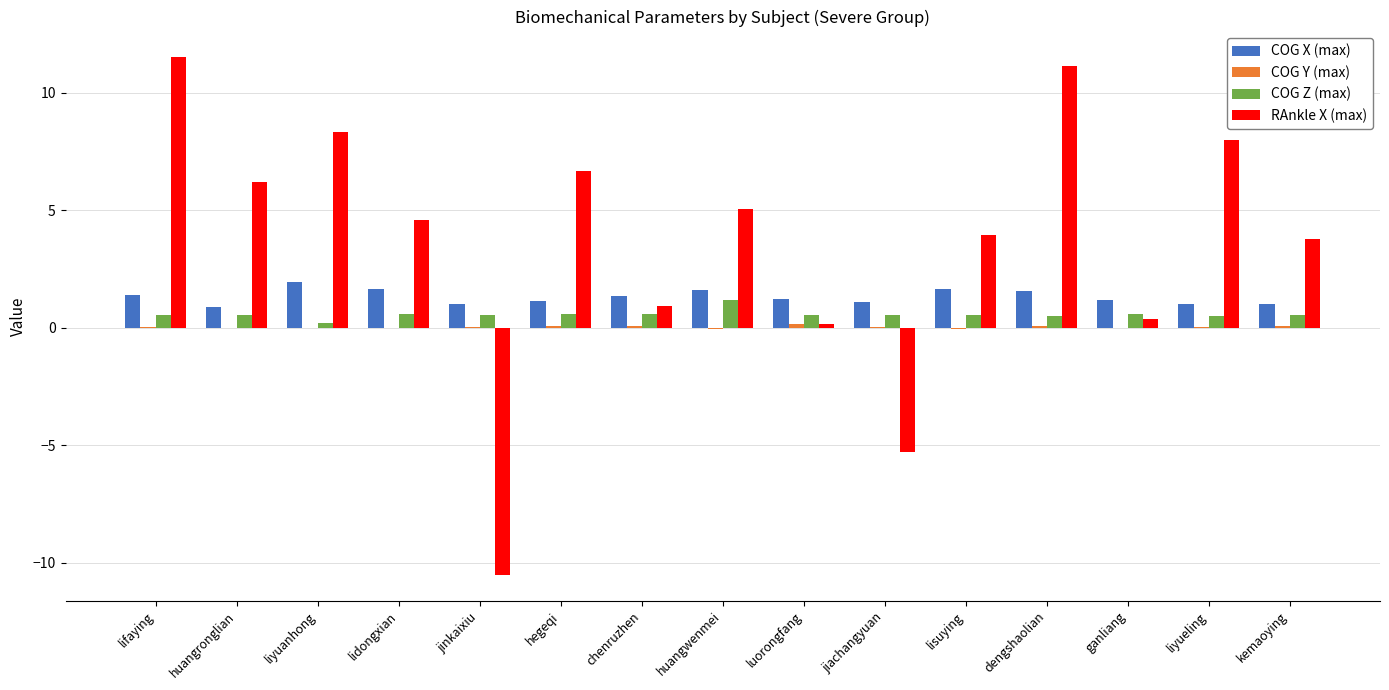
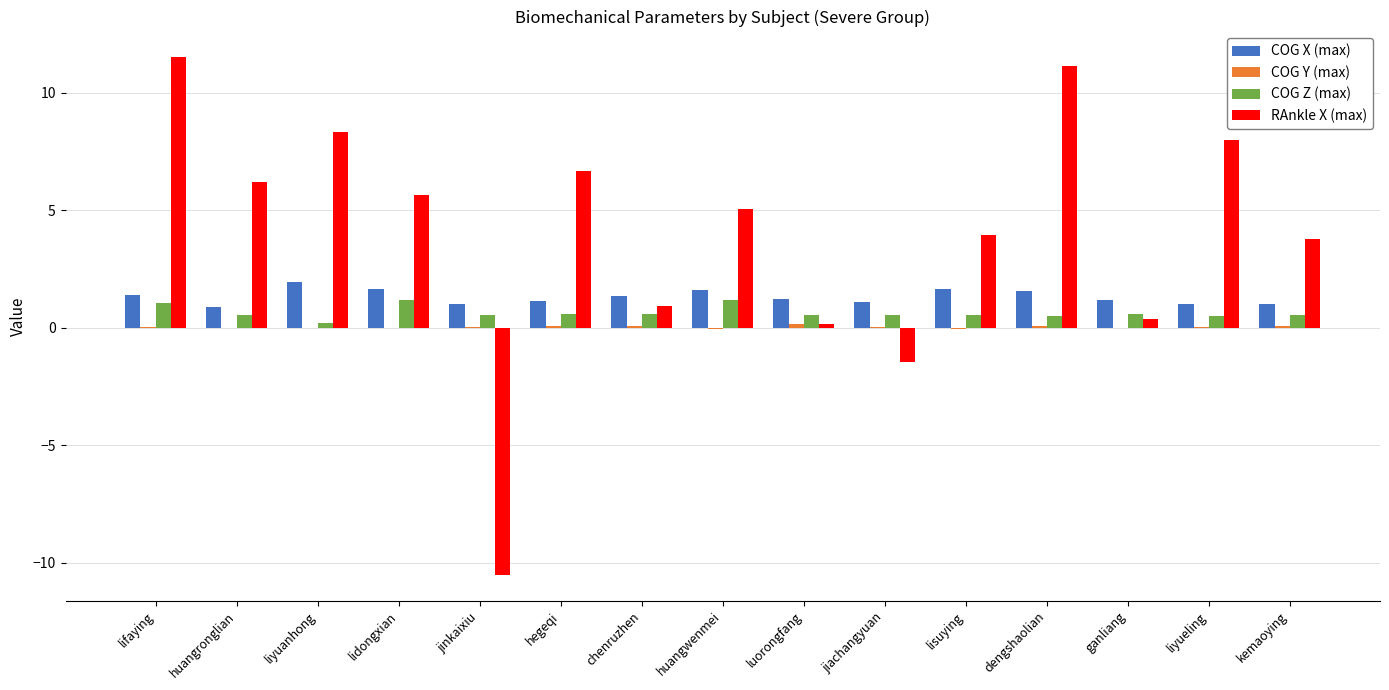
  {
    "COG X (max)": {
      "lifaying": 1.4,
      "huangronglian": 0.9,
      "liyuanhong": 1.9,
      "lidongxian": 1.7,
      "jinkaixiu": 1.0,
      "hegeqi": 1.1,
      "chenruzhen": 1.3,
      "huangwenmei": 1.6,
      "luorongfang": 1.2,
      "jiachangyuan": 1.1,
      "lisuying": 1.6,
      "dengshaolian": 1.6,
      "ganliang": 1.2,
      "liyueling": 1.0,
      "kemaoying": 1.0
    },
    "COG Y (max)": {
      "luorongfang": 0.1
    },
    "COG Z (max)": {
-     "lifaying": 0.5,
+     "lifaying": 1.1,
      "huangronglian": 0.5,
      "liyuanhong": 0.2,
-     "lidongxian": 0.6,
+     "lidongxian": 1.2,
      "jinkaixiu": 0.5,
      "hegeqi": 0.6,
      "chenruzhen": 0.6,
      "huangwenmei": 1.2,
      "luorongfang": 0.5,
      "jiachangyuan": 0.6,
      "lisuying": 0.5,
      "dengshaolian": 0.5,
      "ganliang": 0.6,
      "liyueling": 0.5,
      "kemaoying": 0.6
    },
    "RAnkle X (max)": {
      "lifaying": 11.5,
      "huangronglian": 6.2,
      "liyuanhong": 8.3,
-     "lidongxian": 4.6,
+     "lidongxian": 5.6,
      "jinkaixiu": -10.5,
      "hegeqi": 6.7,
      "chenruzhen": 0.9,
      "huangwenmei": 5.1,
      "luorongfang": 0.1,
-     "jiachangyuan": -5.3,
+     "jiachangyuan": -1.5,
      "lisuying": 3.9,
      "dengshaolian": 11.1,
      "ganliang": 0.4,
      "liyueling": 8.0,
      "kemaoying": 3.8
    }
  }
